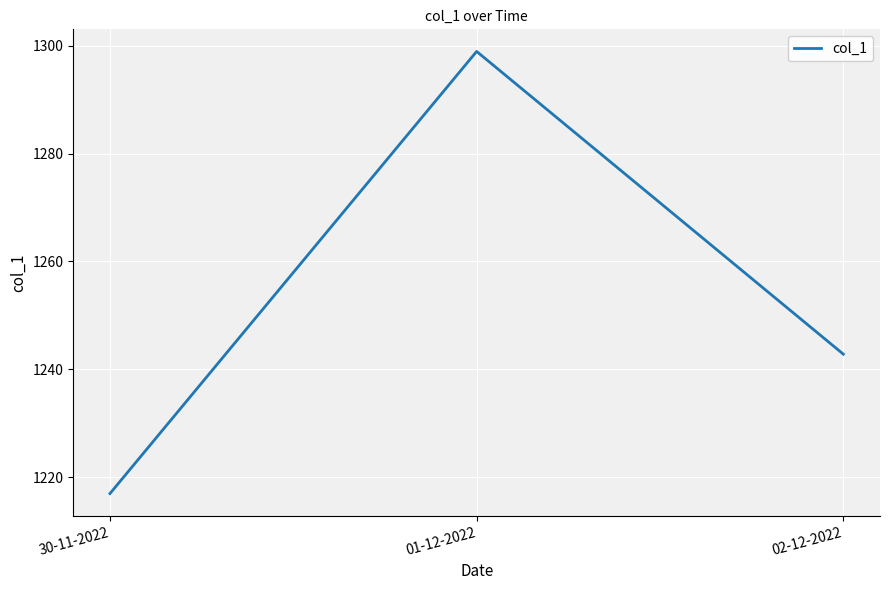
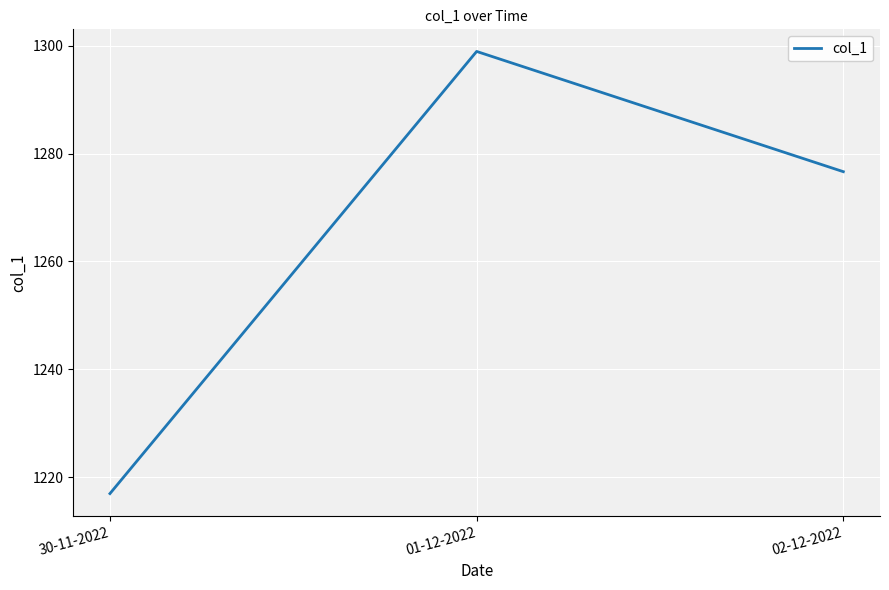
  {
    "30-11-2022": 1217,
    "01-12-2022": 1299,
-   "02-12-2022": 1243
+   "02-12-2022": 1277
  }
